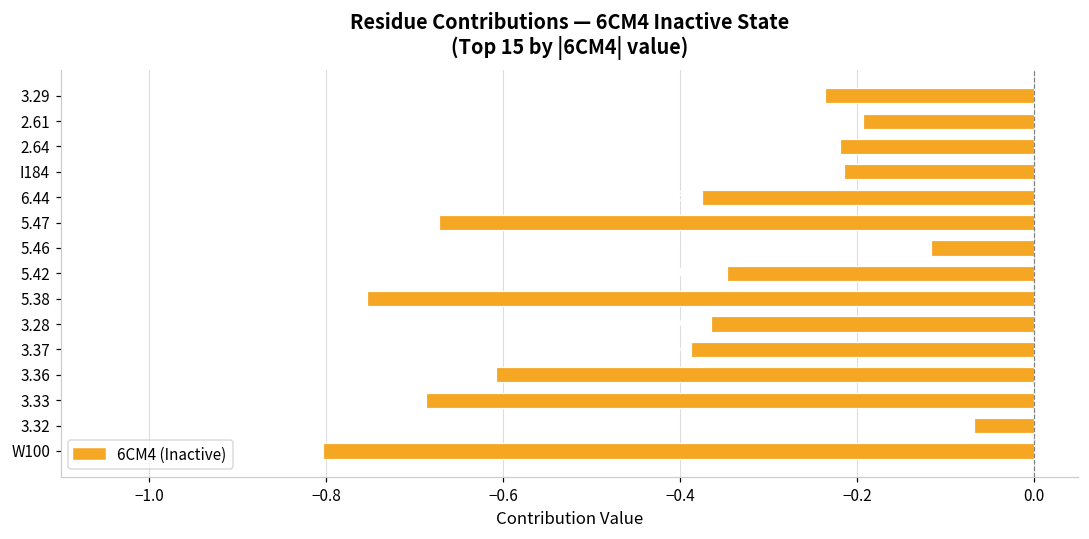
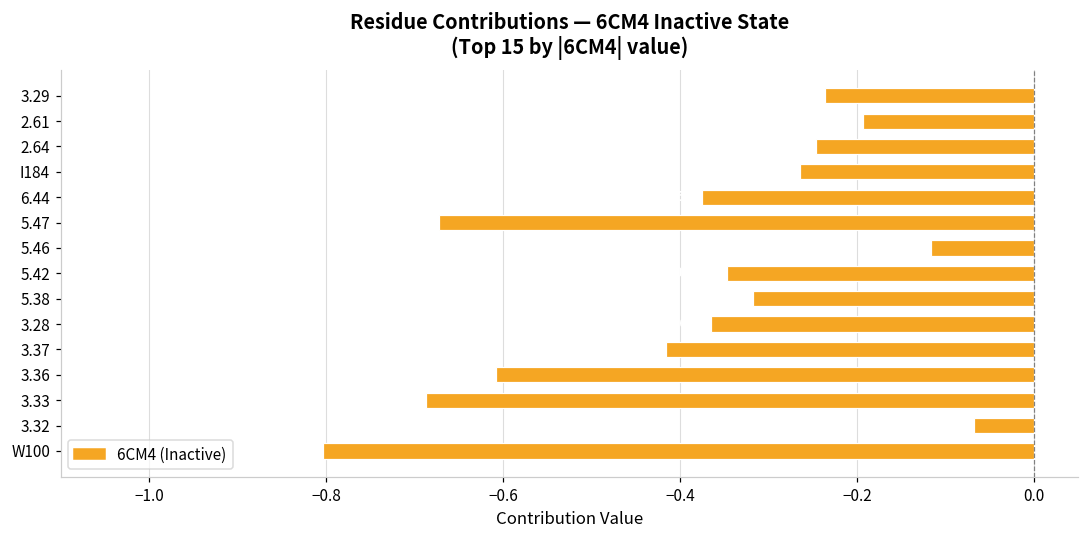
  {
    "3.29": -0.24,
    "2.61": -0.19,
-   "2.64": -0.22,
-   "I184": -0.21,
+   "2.64": -0.25,
+   "I184": -0.26,
    "6.44": -0.38,
    "5.47": -0.67,
    "5.46": -0.12,
    "5.42": -0.35,
-   "5.38": -0.75,
+   "5.38": -0.32,
    "3.28": -0.36,
-   "3.37": -0.39,
+   "3.37": -0.42,
    "3.36": -0.61,
    "3.33": -0.69,
    "3.32": -0.07,
    "W100": -0.80
  }
